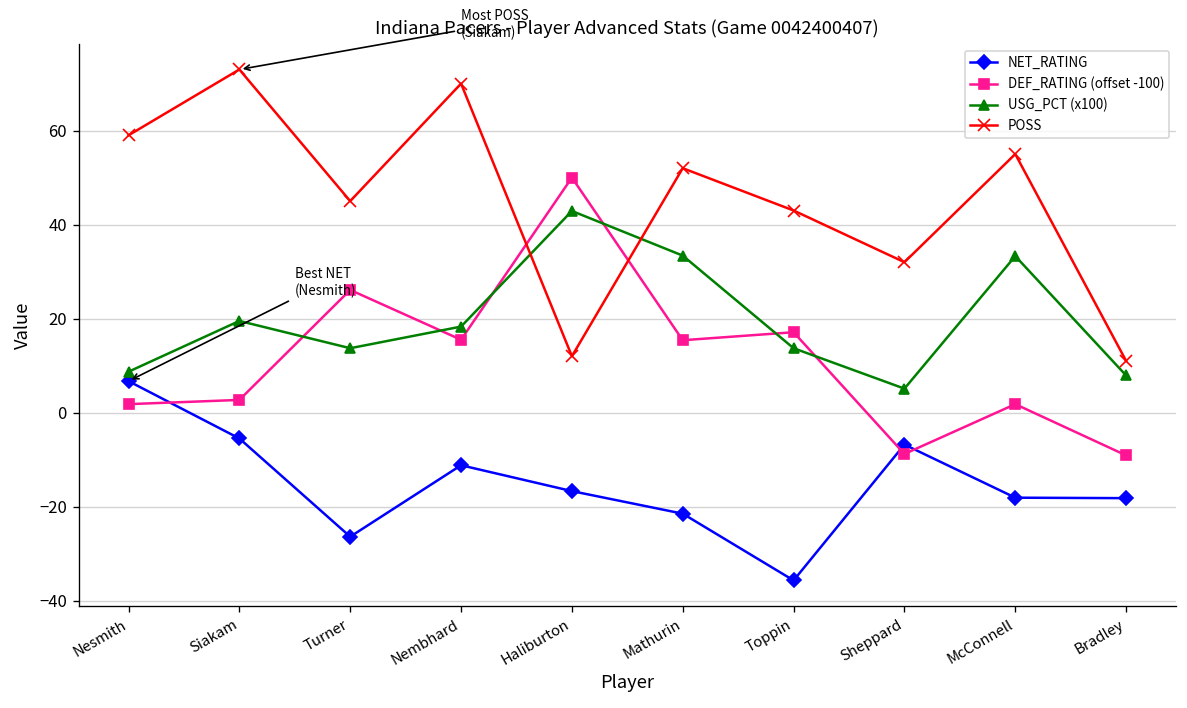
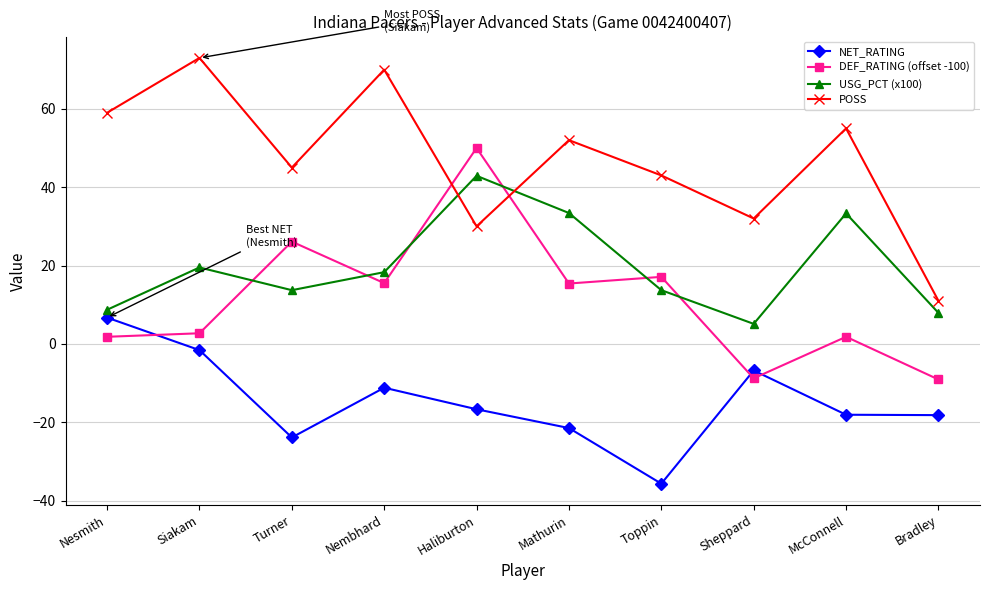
  {
    "NET_RATING": {
      "Nesmith": 7,
-     "Siakam": -6,
-     "Turner": -26,
+     "Siakam": -2,
+     "Turner": -24,
      "Nembhard": -11,
      "Haliburton": -17,
      "Mathurin": -22,
      "Toppin": -36,
      "Sheppard": -7,
      "McConnell": -18,
      "Bradley": -18
    },
    "DEF_RATING (offset -100)": {
      "Nesmith": 2,
      "Siakam": 3,
      "Turner": 26,
      "Nembhard": 16,
      "Haliburton": 50,
      "Mathurin": 15,
      "Toppin": 17,
      "Sheppard": -9,
      "McConnell": 2,
      "Bradley": -9
    },
    "USG_PCT (x100)": {
      "Nesmith": 9,
      "Siakam": 20,
      "Turner": 14,
      "Nembhard": 18,
      "Haliburton": 43,
      "Mathurin": 33,
      "Toppin": 14,
      "Sheppard": 5,
      "McConnell": 33,
      "Bradley": 8
    },
    "POSS": {
      "Nesmith": 59,
      "Siakam": 73,
      "Turner": 45,
      "Nembhard": 70,
-     "Haliburton": 12,
+     "Haliburton": 30,
      "Mathurin": 52,
      "Toppin": 43,
      "Sheppard": 32,
      "McConnell": 55,
      "Bradley": 11
    }
  }
